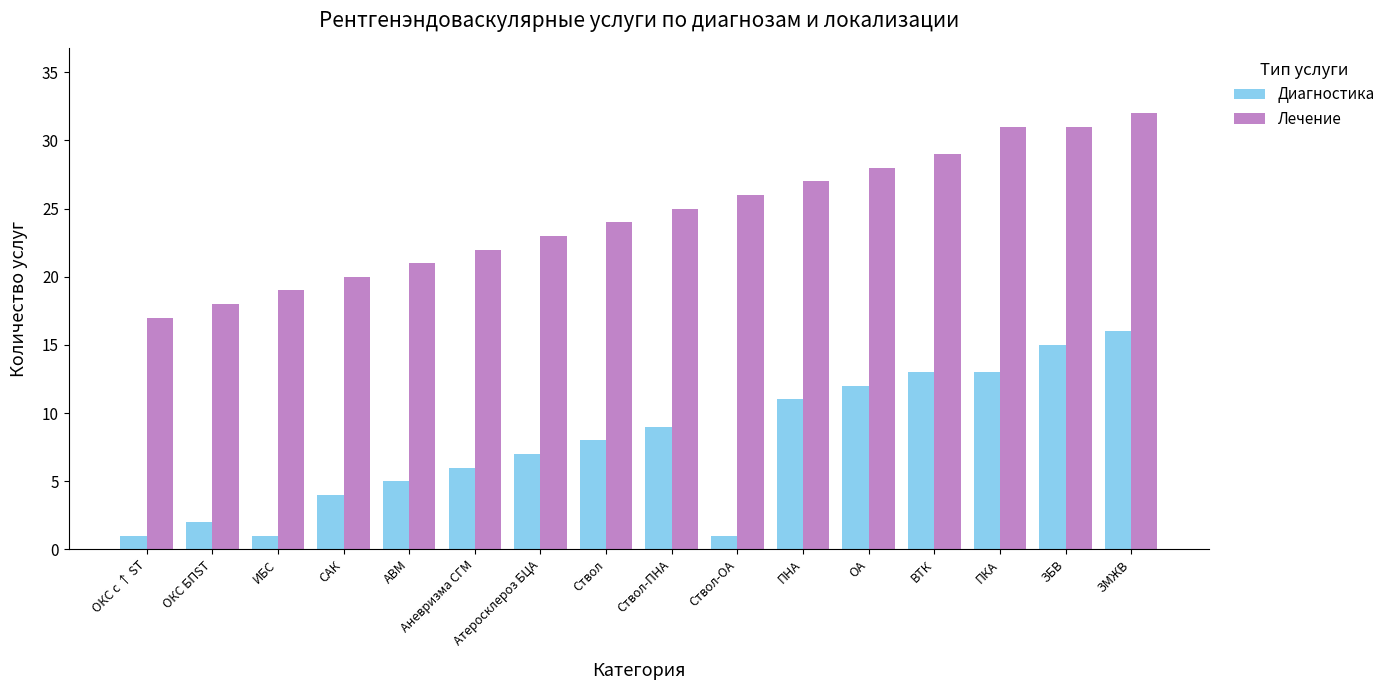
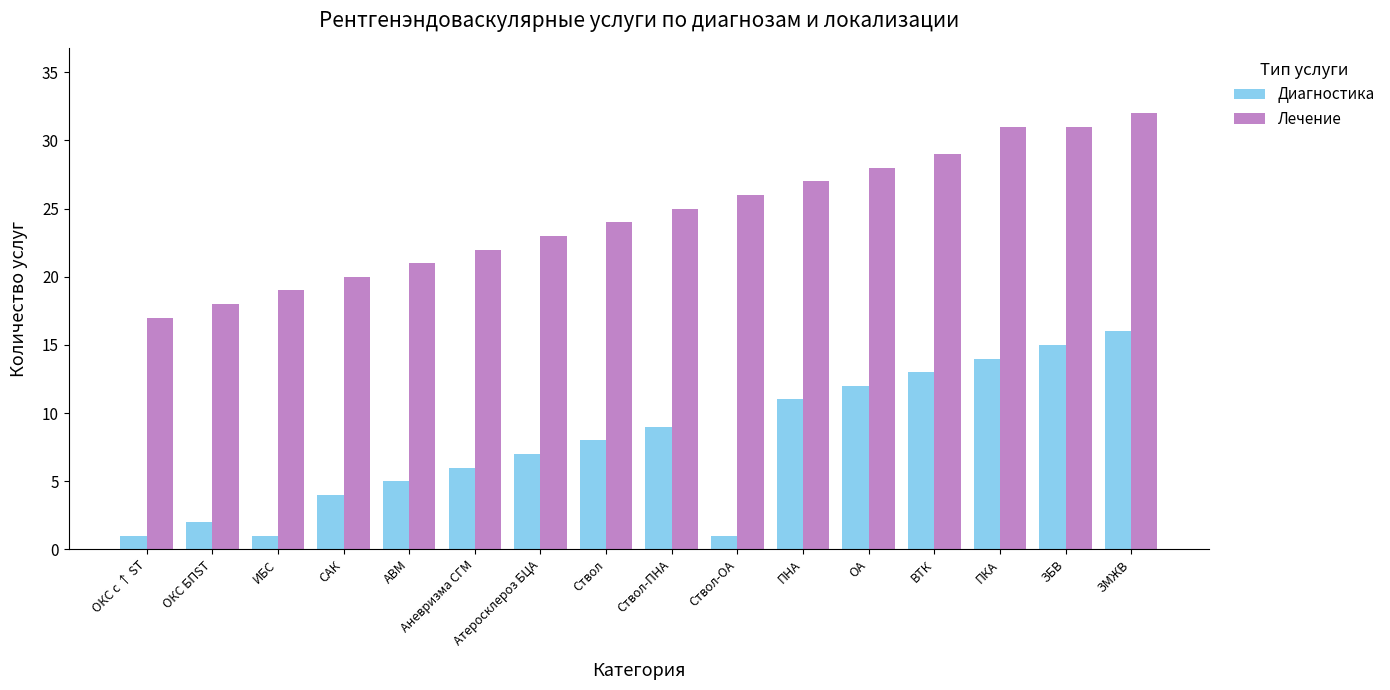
  {
    "Диагностика": {
      "ОКС с ↑ ST": 1,
      "ОКС БПST": 2,
      "ИБС": 1,
      "САК": 4,
      "АВМ": 5,
      "Аневризма СГМ": 6,
      "Атеросклероз БЦА": 7,
      "Ствол": 8,
      "Ствол-ПНА": 9,
      "Ствол-ОА": 1,
      "ПНА": 11,
      "ОА": 12,
      "ВТК": 13,
-     "ПКА": 13,
+     "ПКА": 14,
      "ЗБВ": 15,
      "ЗМЖВ": 16
    },
    "Лечение": {
      "ОКС с ↑ ST": 17,
      "ОКС БПST": 18,
      "ИБС": 19,
      "САК": 20,
      "АВМ": 21,
      "Аневризма СГМ": 22,
      "Атеросклероз БЦА": 23,
      "Ствол": 24,
      "Ствол-ПНА": 25,
      "Ствол-ОА": 26,
      "ПНА": 27,
      "ОА": 28,
      "ВТК": 29,
      "ПКА": 31,
      "ЗБВ": 31,
      "ЗМЖВ": 32
    }
  }
